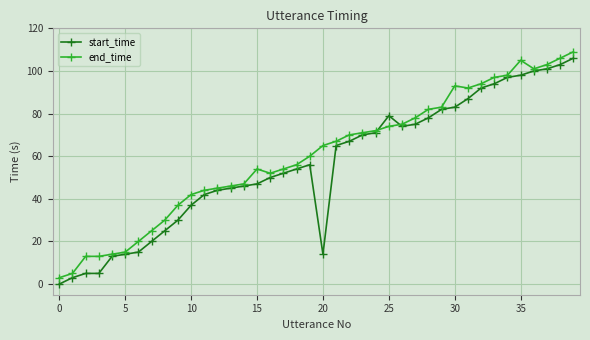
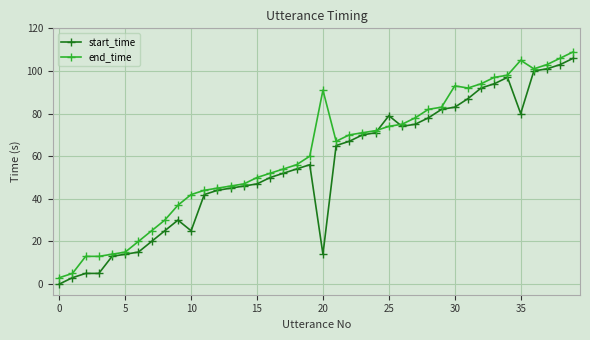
  {
    "start_time": {
      "0": 0,
-     "10": 37,
+     "10": 25,
      "15": 47,
      "20": 14,
      "25": 79,
      "30": 83,
-     "35": 98
+     "35": 80
    },
    "end_time": {
      "0": 3,
      "10": 42,
-     "15": 54,
-     "20": 65,
+     "15": 50,
+     "20": 91,
      "25": 74,
      "30": 93,
      "35": 105
    }
  }
